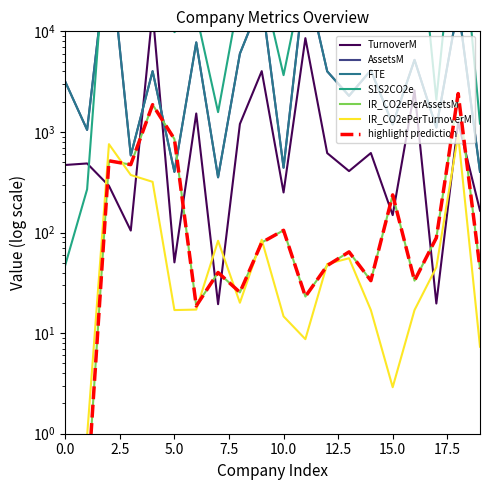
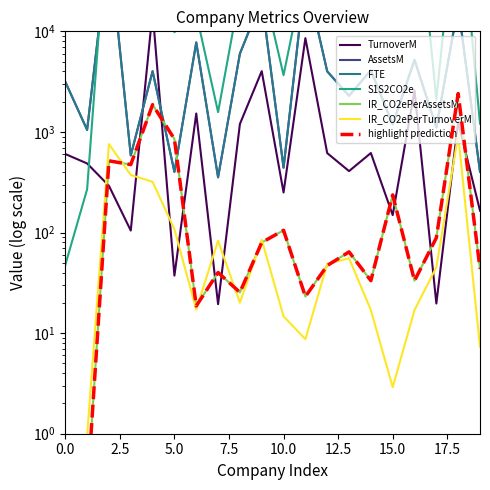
  {
    "TurnoverM": {
-     "0.0": 500,
-     "5.0": 50,
+     "0.0": 600,
+     "5.0": 37,
      "10.0": 250,
      "15.0": 150
    },
    "highlight prediction": {
      "5.0": 800,
      "10.0": 110,
      "15.0": 240
    },
    "IR_CO2ePerTurnoverM": {
-     "5.0": 17,
+     "5.0": 110,
      "10.0": 15,
      "15.0": 3
    }
  }
